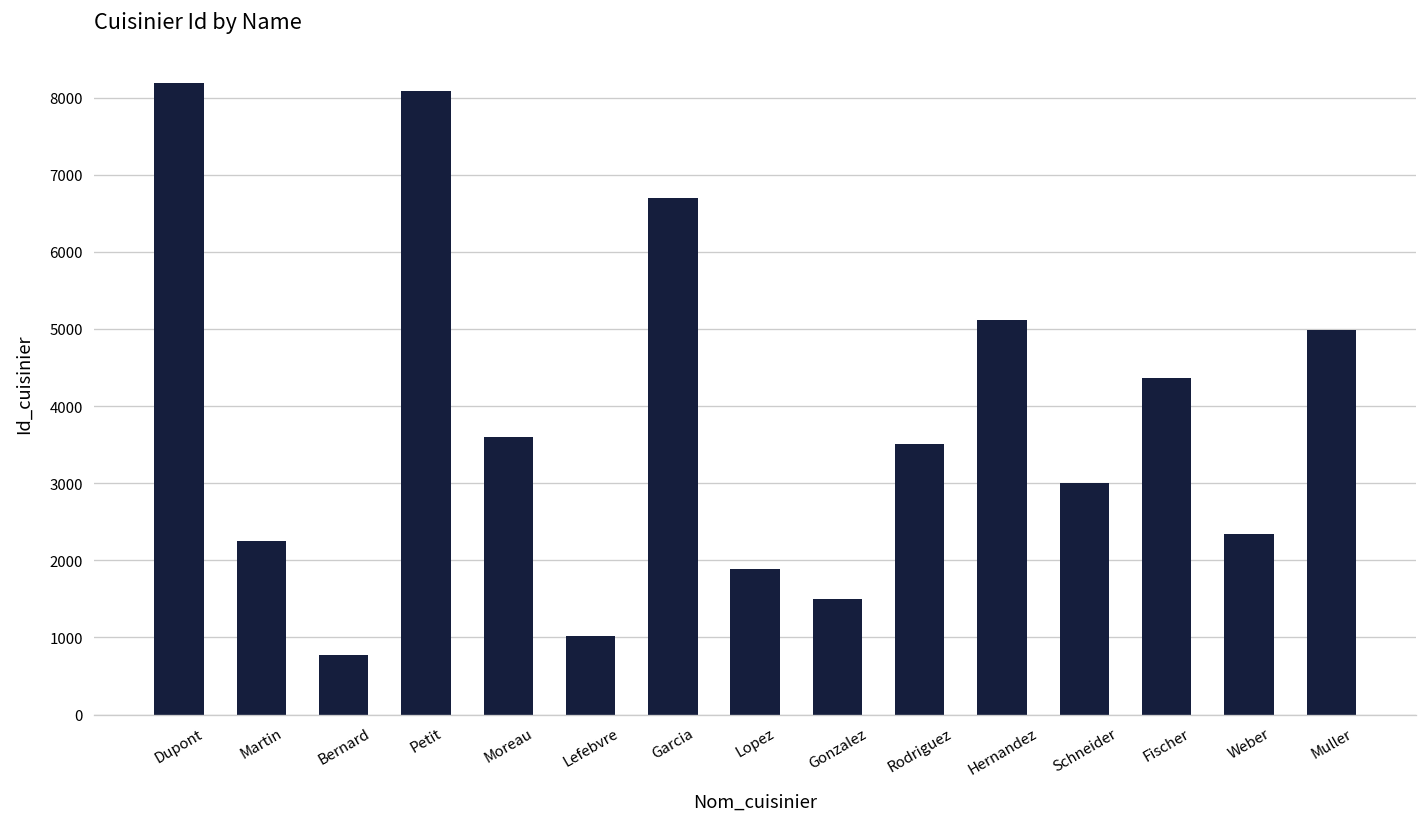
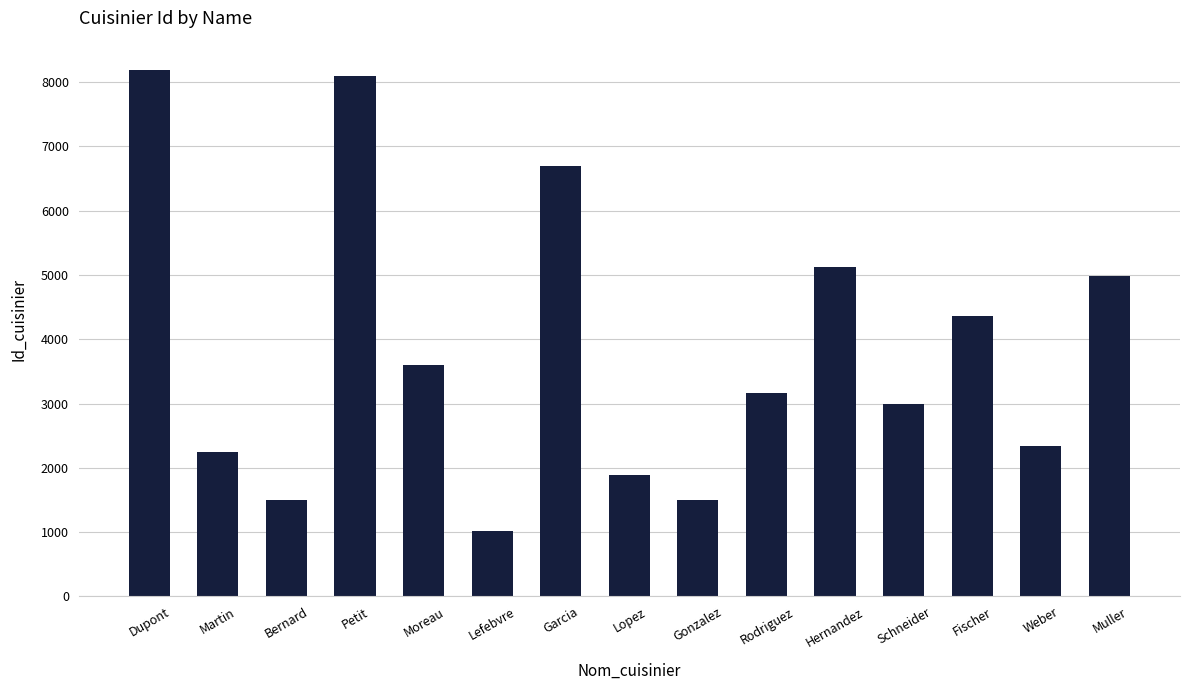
  {
    "Dupont": 8200,
    "Martin": 2300,
-   "Bernard": 800,
+   "Bernard": 1500,
    "Petit": 8100,
    "Moreau": 3600,
    "Lefebvre": 1000,
    "Garcia": 6700,
    "Lopez": 1900,
    "Gonzalez": 1500,
-   "Rodriguez": 3500,
+   "Rodriguez": 3200,
    "Hernandez": 5100,
    "Schneider": 3000,
    "Fischer": 4400,
    "Weber": 2300,
    "Muller": 5000
  }
